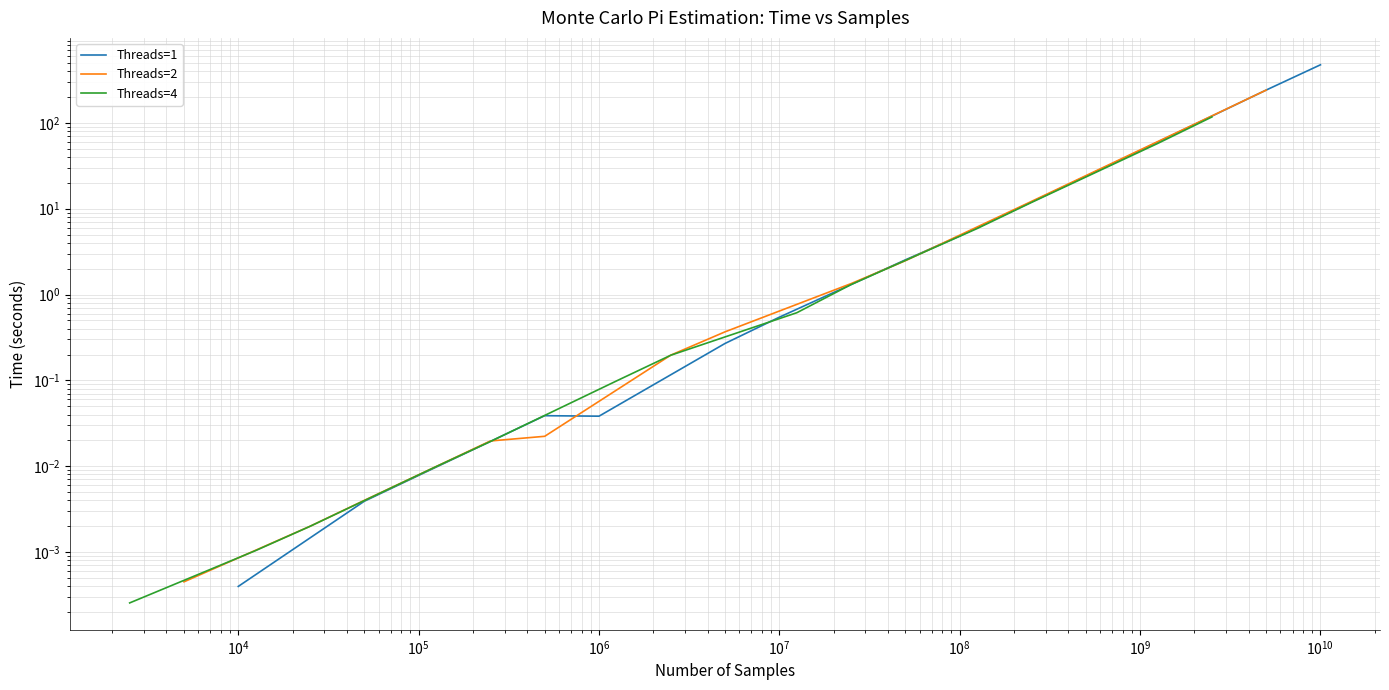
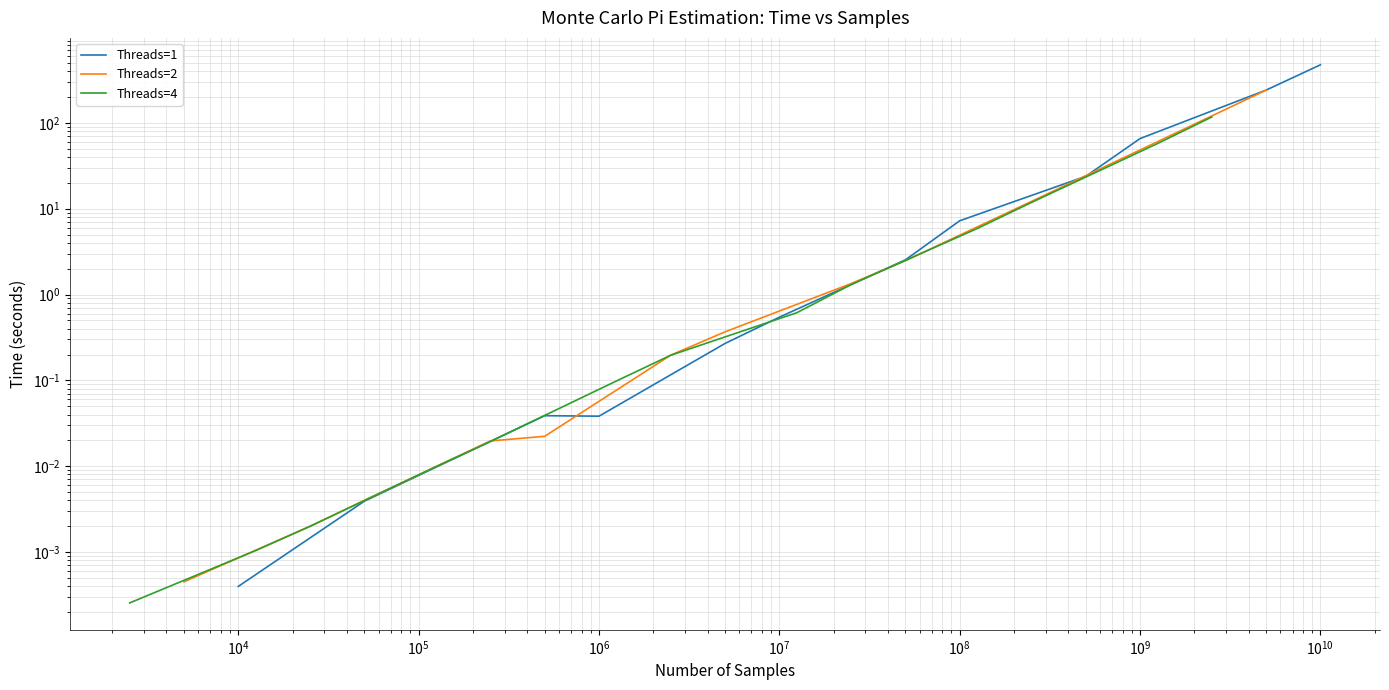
  {
    "Threads=1": {
      "10^4": 0.0004,
      "10^5": 0.008,
      "10^6": 0.04,
      "10^7": 0.5,
-     "10^8": 5,
-     "10^9": 50,
+     "10^8": 7,
+     "10^9": 70,
      "10^10": 500
    }
  }
